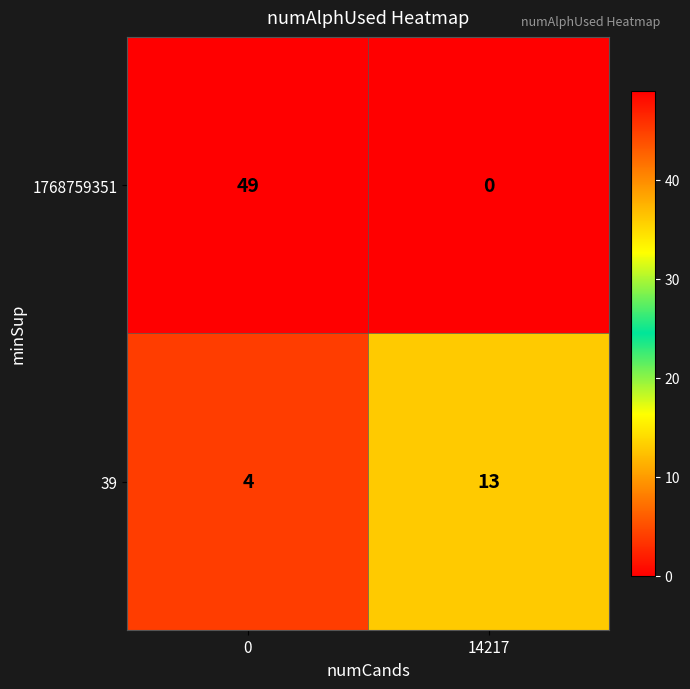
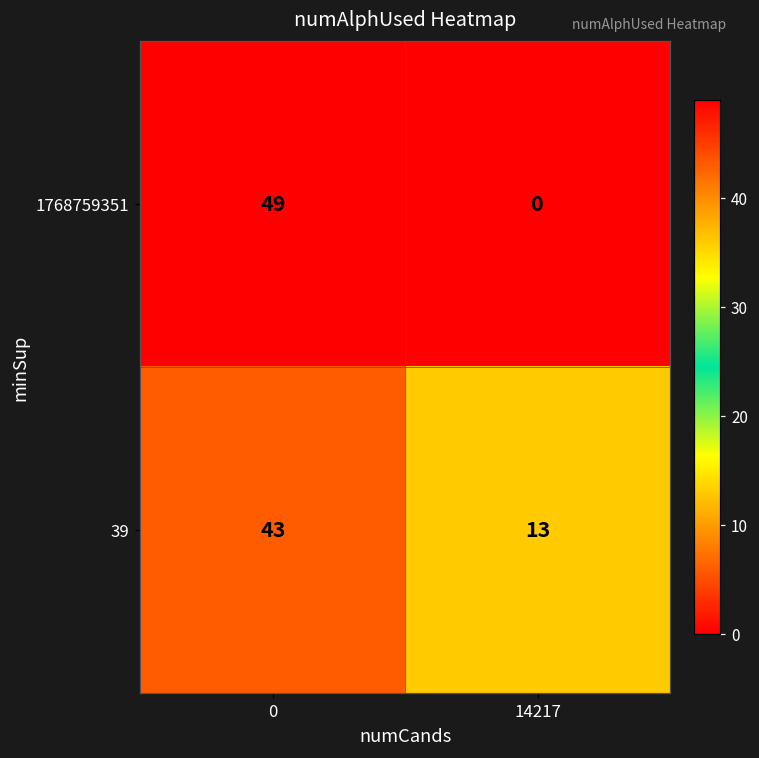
  {
    "1768759351": {
      "0": 49,
      "14217": 0
    },
    "39": {
-     "0": 4,
+     "0": 43,
      "14217": 13
    }
  }
